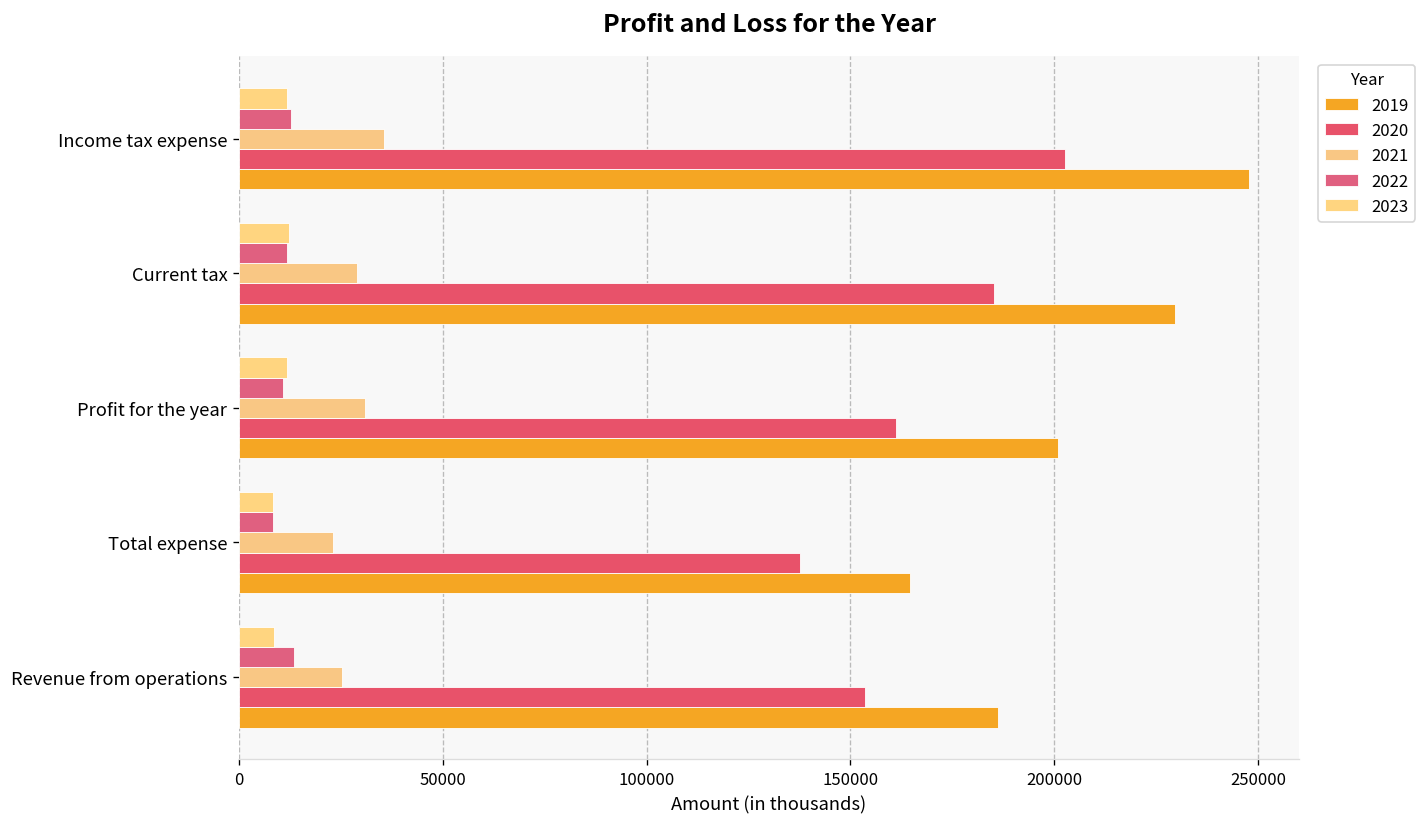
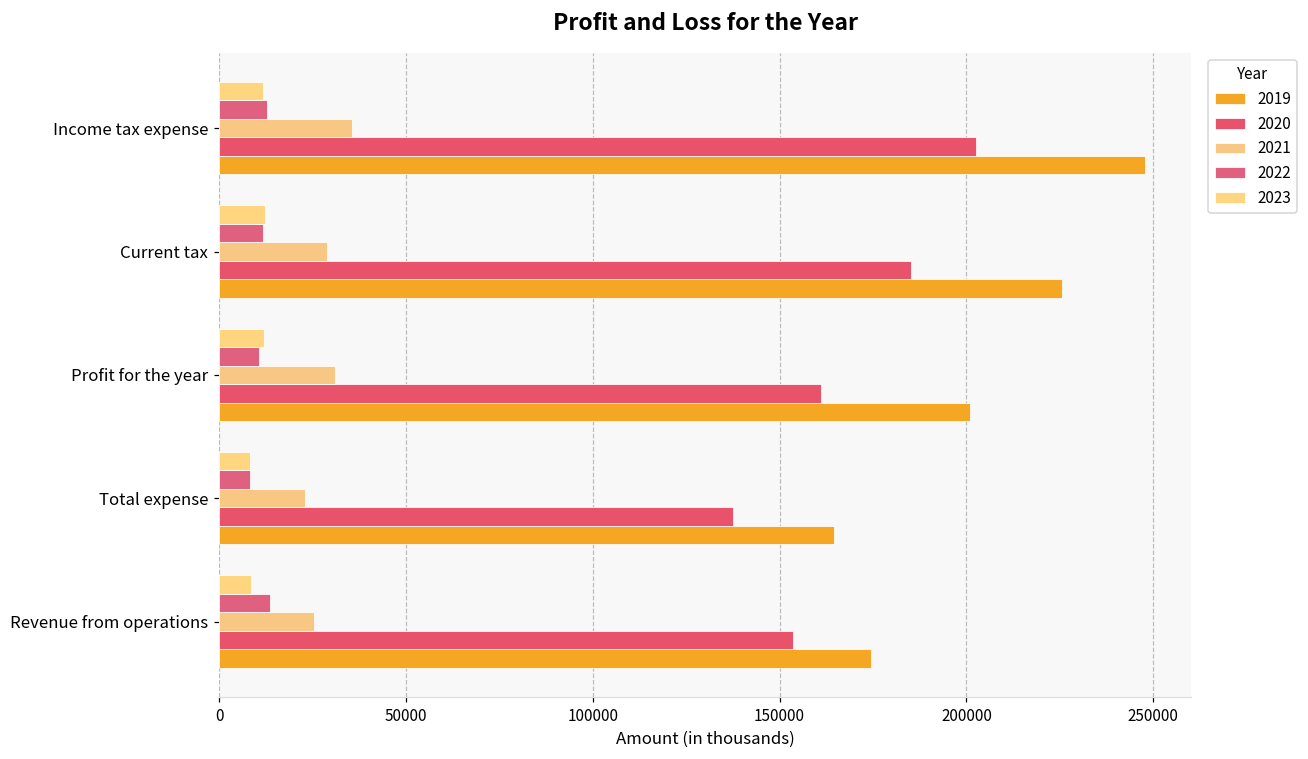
  {
    "2019": {
      "Income tax expense": 248000,
-     "Current tax": 229000,
+     "Current tax": 226000,
      "Profit for the year": 201000,
      "Total expense": 165000,
-     "Revenue from operations": 186000
+     "Revenue from operations": 174000
    }
  }
